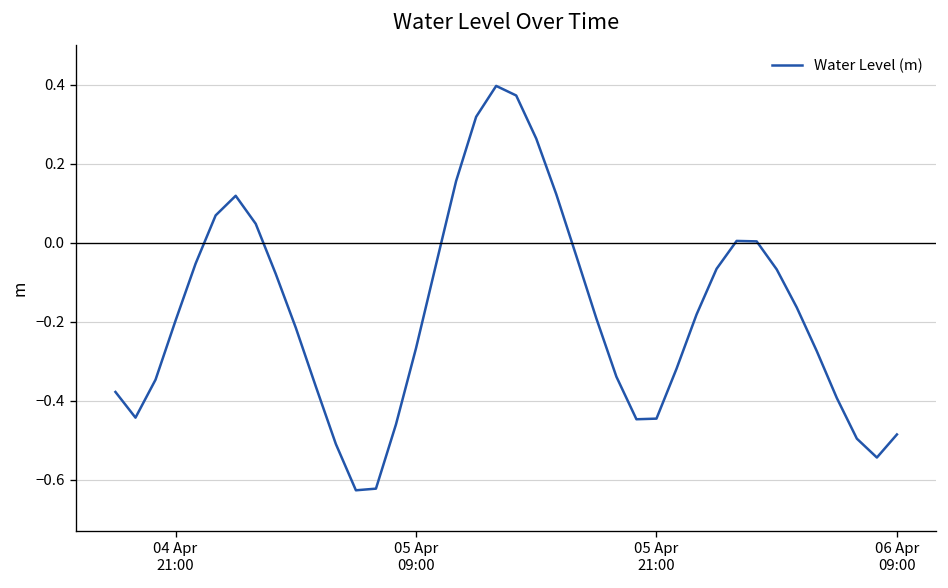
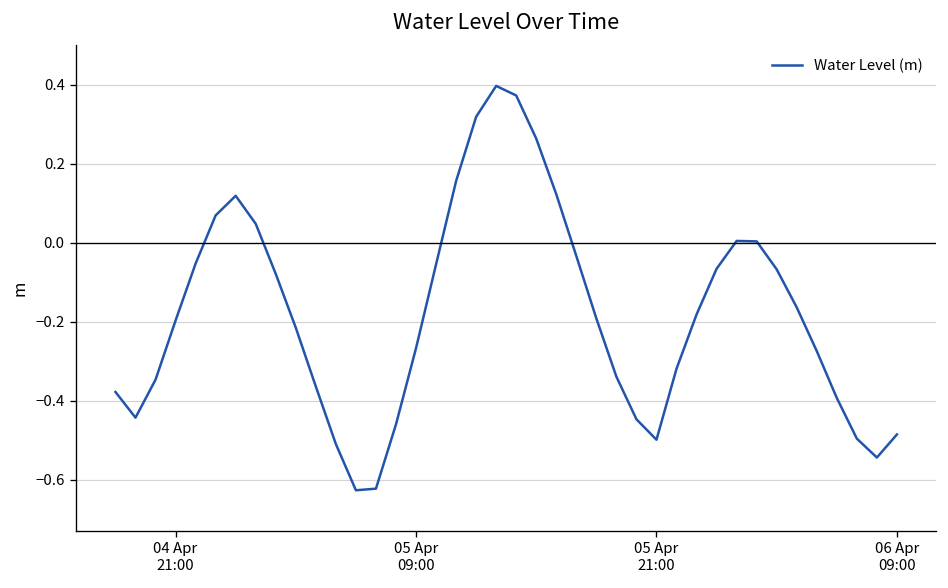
  {
    "04 Apr 21:00": -0.20,
    "05 Apr 09:00": -0.27,
-   "05 Apr 21:00": -0.45,
+   "05 Apr 21:00": -0.50,
    "06 Apr 09:00": -0.49
  }
